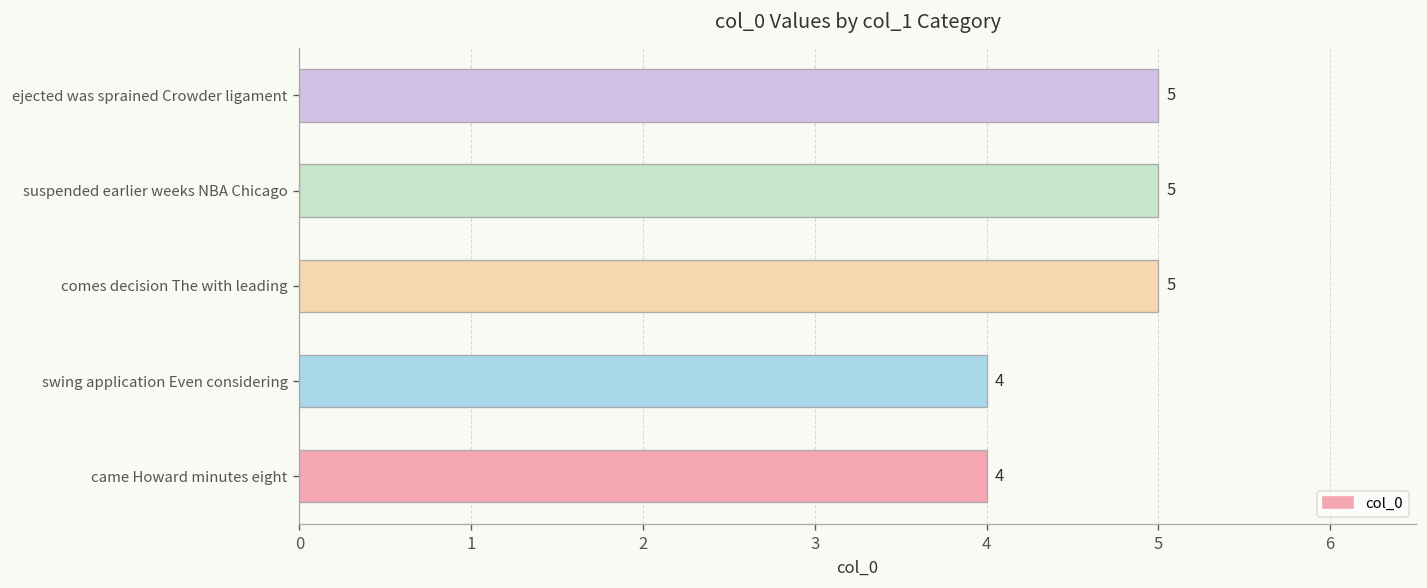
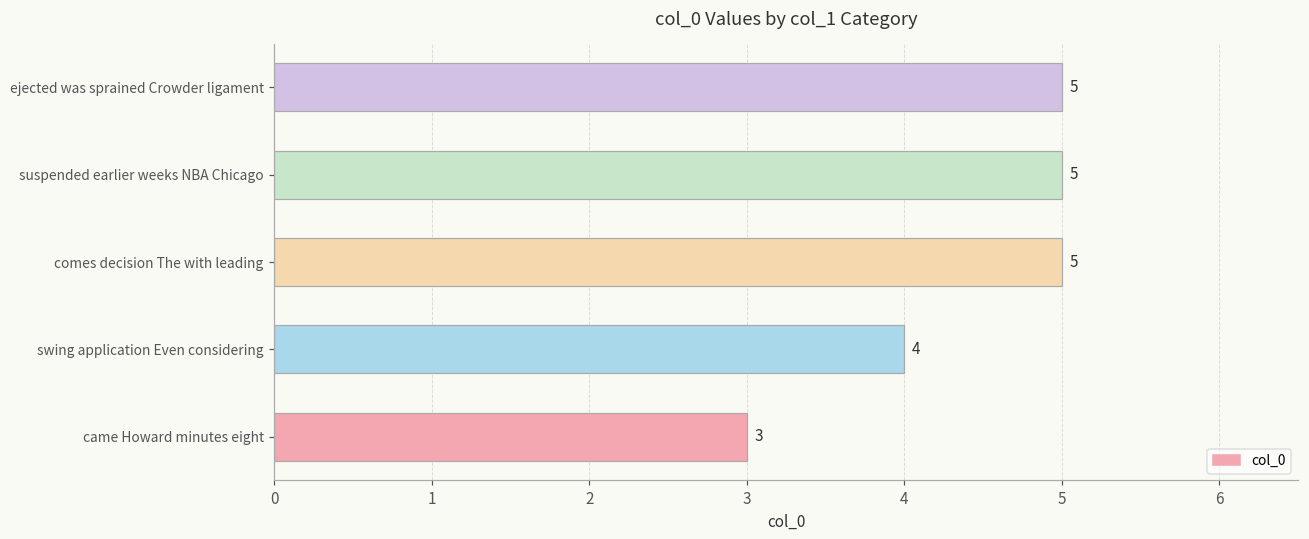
  {
    "ejected was sprained Crowder ligament": 5,
    "suspended earlier weeks NBA Chicago": 5,
    "comes decision The with leading": 5,
    "swing application Even considering": 4,
-   "came Howard minutes eight": 4
+   "came Howard minutes eight": 3
  }
